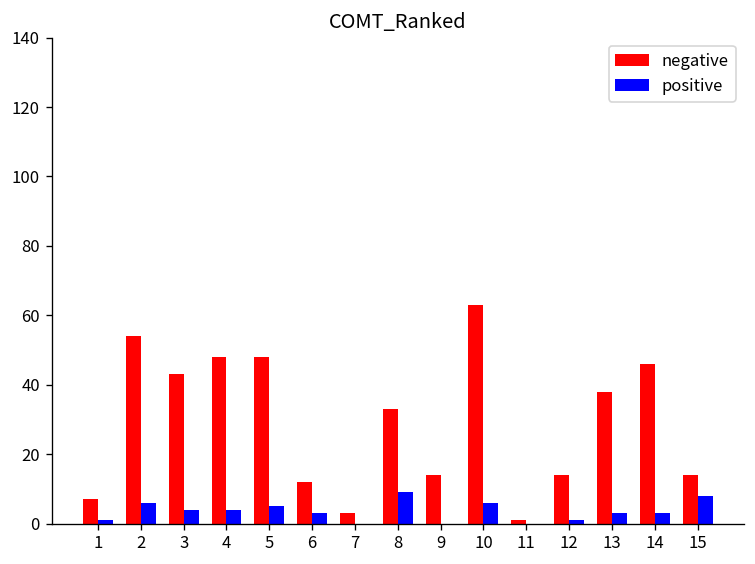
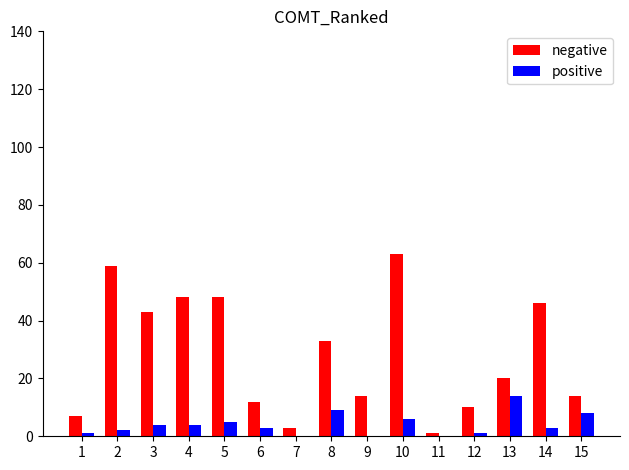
  {
    "negative": {
      "1": 7,
-     "2": 54,
+     "2": 59,
      "3": 43,
      "4": 48,
      "5": 48,
      "6": 12,
      "7": 3,
      "8": 33,
      "9": 14,
      "10": 63,
      "11": 1,
-     "12": 14,
-     "13": 38,
+     "12": 10,
+     "13": 20,
      "14": 46,
      "15": 14
    },
    "positive": {
      "1": 1,
-     "2": 6,
+     "2": 2,
      "3": 4,
      "4": 4,
      "5": 5,
      "6": 3,
      "7": 0,
      "8": 9,
      "9": 0,
      "10": 6,
      "11": 0,
      "12": 1,
-     "13": 3,
+     "13": 14,
      "14": 3,
      "15": 8
    }
  }
